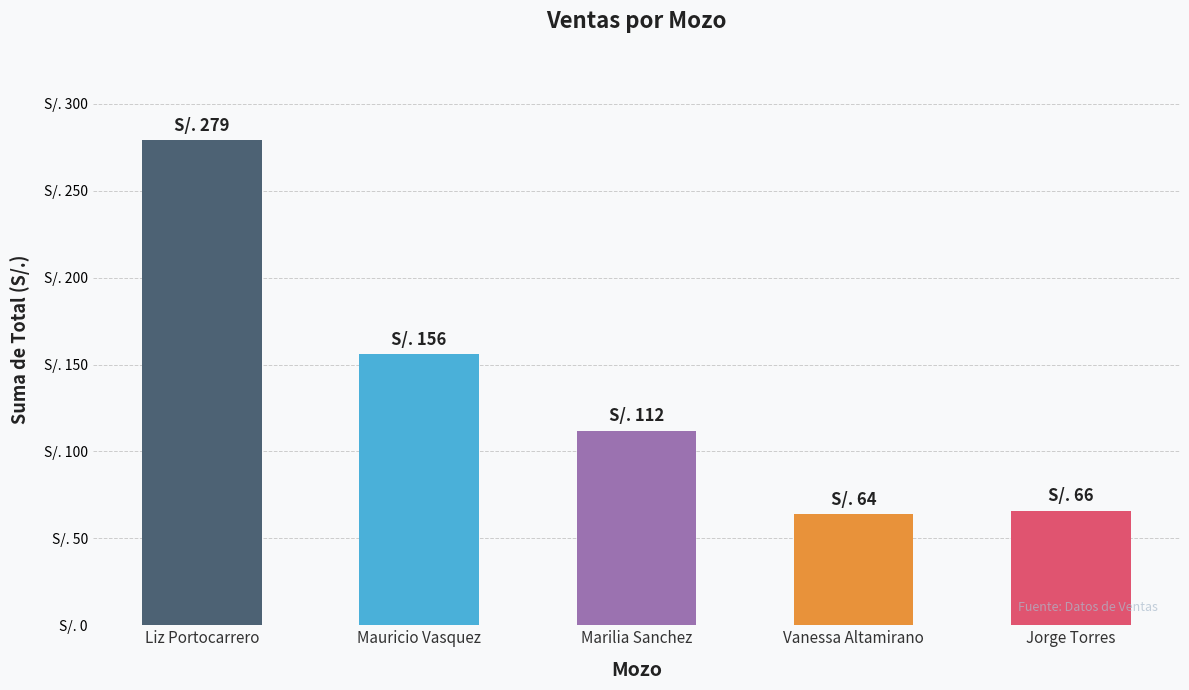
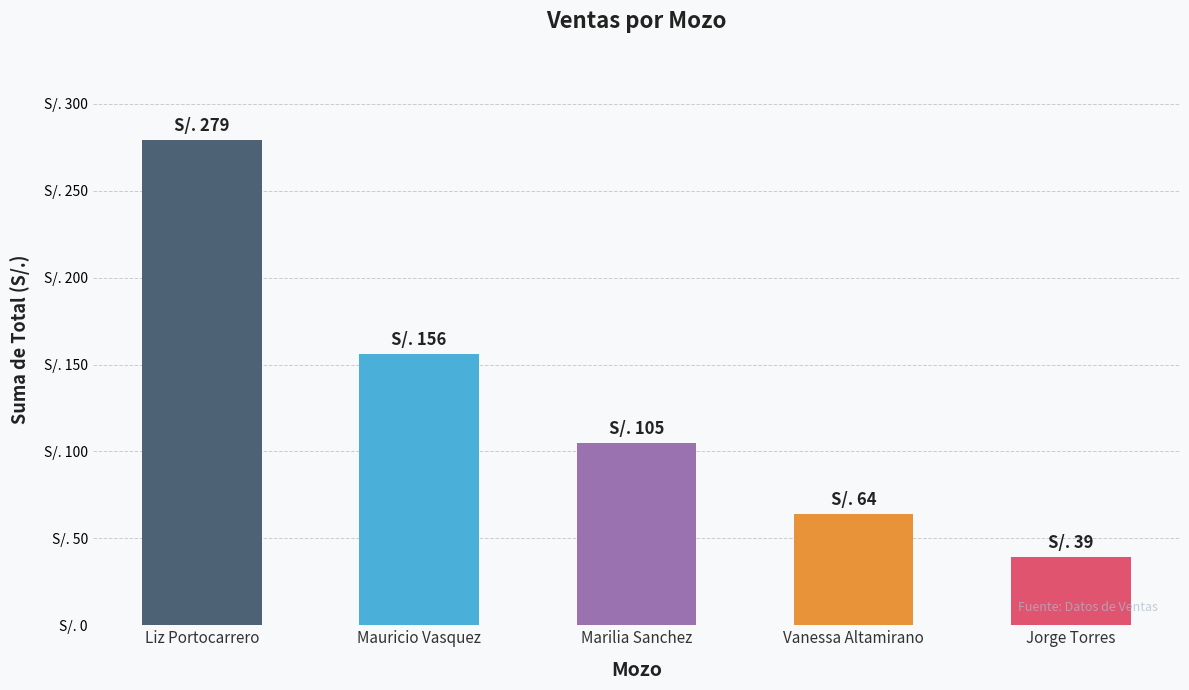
  {
    "Liz Portocarrero": 279,
    "Mauricio Vasquez": 156,
-   "Marilia Sanchez": 112,
+   "Marilia Sanchez": 105,
    "Vanessa Altamirano": 64,
-   "Jorge Torres": 66
+   "Jorge Torres": 39
  }
